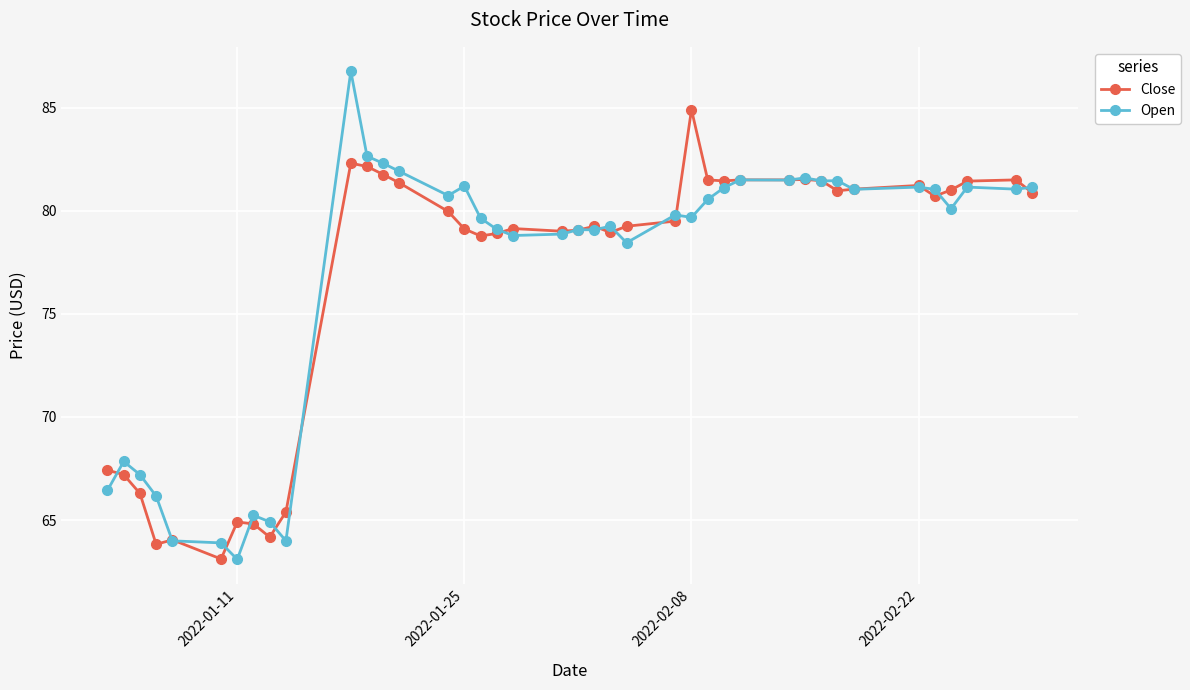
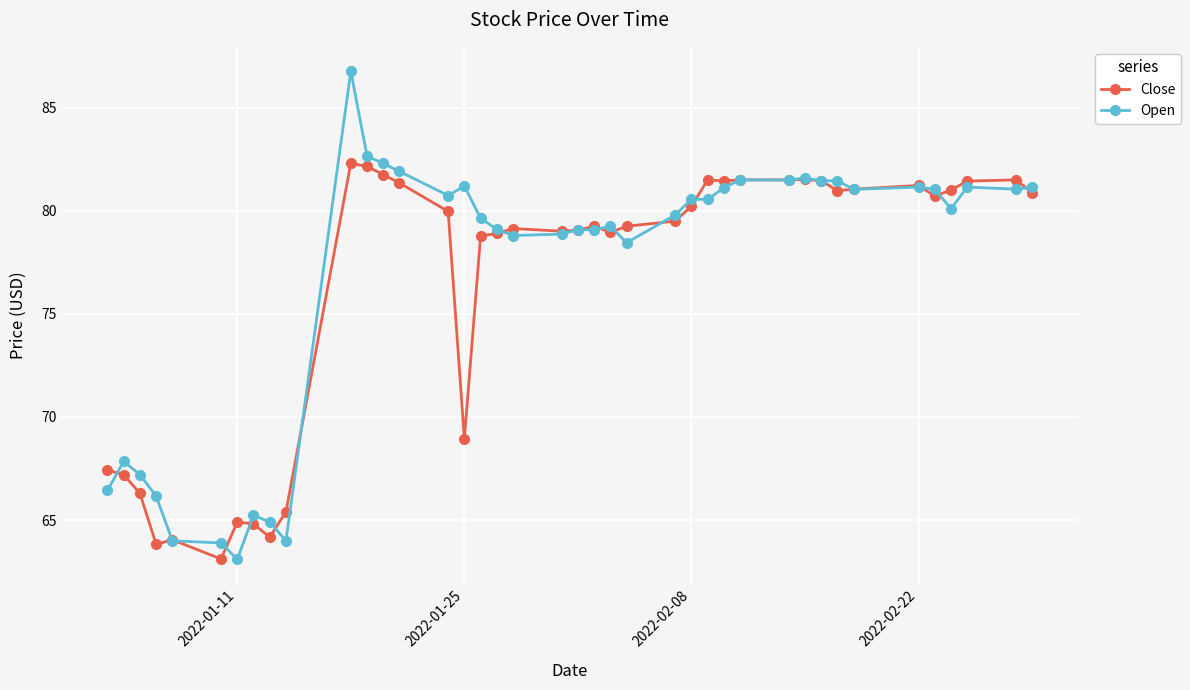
  {
    "Close": {
      "2022-01-11": 64.9,
-     "2022-01-25": 79.1,
-     "2022-02-08": 84.9
+     "2022-01-25": 68.9,
+     "2022-02-08": 80.2
    },
    "Open": {
      "2022-01-11": 63.1,
      "2022-01-25": 81.2,
-     "2022-02-08": 79.7
+     "2022-02-08": 80.6
    }
  }
